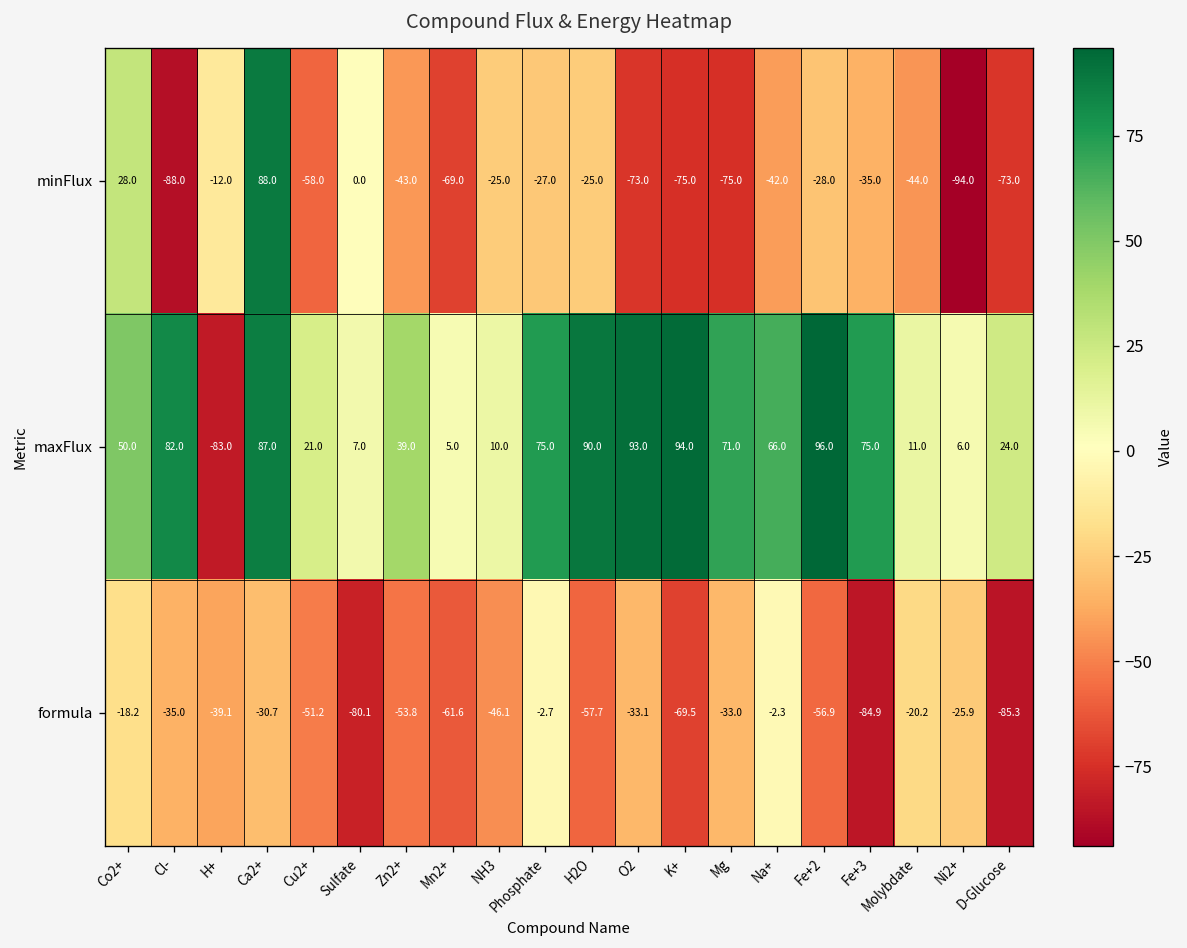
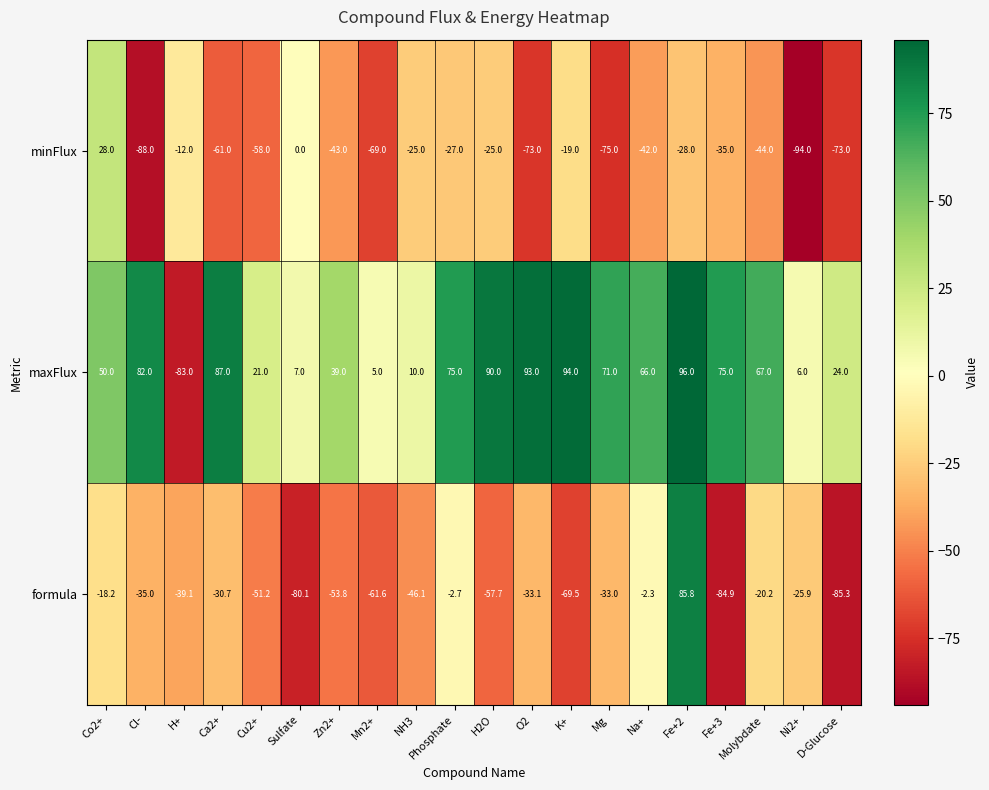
  {
    "minFlux": {
      "Co2+": 28.0,
      "Cl-": -88.0,
      "H+": -12.0,
-     "Ca2+": 88.0,
+     "Ca2+": -61.0,
      "Cu2+": -58.0,
      "Sulfate": 0.0,
      "Zn2+": -43.0,
      "Mn2+": -69.0,
      "NH3": -25.0,
      "Phosphate": -27.0,
      "H2O": -25.0,
      "O2": -73.0,
-     "K+": -75.0,
+     "K+": -19.0,
      "Mg": -75.0,
      "Na+": -42.0,
      "Fe+2": -28.0,
      "Fe+3": -35.0,
      "Molybdate": -44.0,
      "Ni2+": -94.0,
      "D-Glucose": -73.0
    },
    "maxFlux": {
      "Co2+": 50.0,
      "Cl-": 82.0,
      "H+": -83.0,
      "Ca2+": 87.0,
      "Cu2+": 21.0,
      "Sulfate": 7.0,
      "Zn2+": 39.0,
      "Mn2+": 5.0,
      "NH3": 10.0,
      "Phosphate": 75.0,
      "H2O": 90.0,
      "O2": 93.0,
      "K+": 94.0,
      "Mg": 71.0,
      "Na+": 66.0,
      "Fe+2": 96.0,
      "Fe+3": 75.0,
-     "Molybdate": 11.0,
+     "Molybdate": 67.0,
      "Ni2+": 6.0,
      "D-Glucose": 24.0
    },
    "formula": {
      "Co2+": -18.2,
      "Cl-": -35.0,
      "H+": -39.1,
      "Ca2+": -30.7,
      "Cu2+": -51.2,
      "Sulfate": -80.1,
      "Zn2+": -53.8,
      "Mn2+": -61.6,
      "NH3": -46.1,
      "Phosphate": -2.7,
      "H2O": -57.7,
      "O2": -33.1,
      "K+": -69.5,
      "Mg": -33.0,
      "Na+": -2.3,
-     "Fe+2": -56.9,
+     "Fe+2": 85.8,
      "Fe+3": -84.9,
      "Molybdate": -20.2,
      "Ni2+": -25.9,
      "D-Glucose": -85.3
    }
  }
